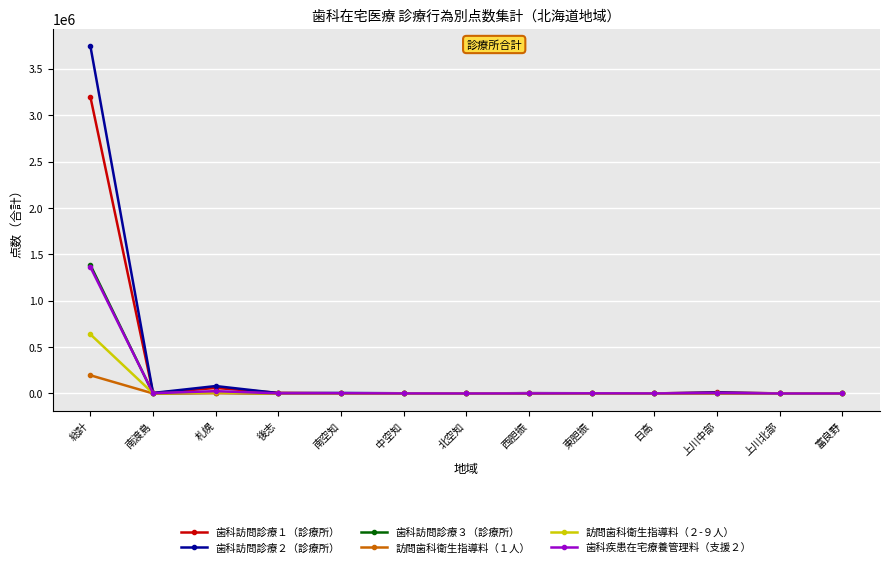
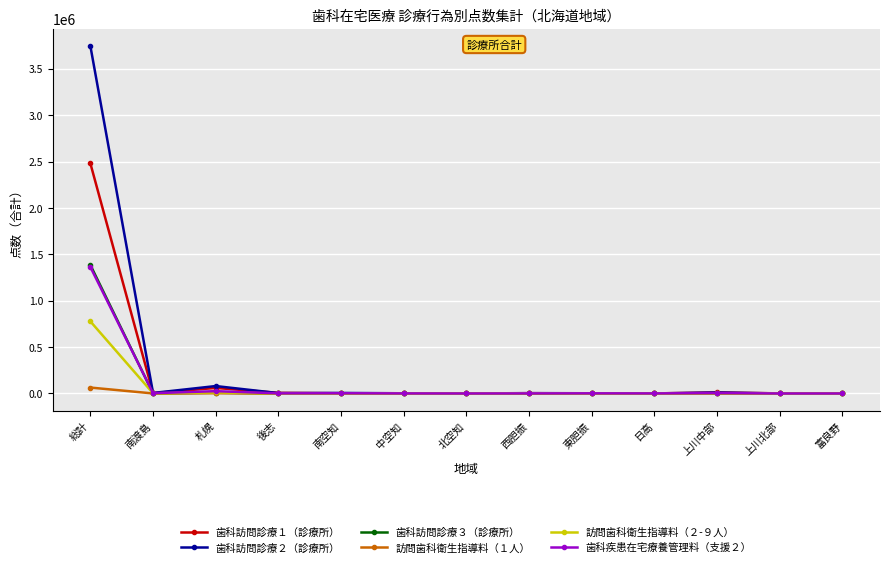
  {
    "歯科訪問診療１（診療所）": {
-     "総計": 3200000
+     "総計": 2500000
    },
    "歯科訪問診療２（診療所）": {
      "総計": 3700000
    },
    "訪問歯科衛生指導料（１人）": {
-     "総計": 200000
+     "総計": 100000
    },
    "訪問歯科衛生指導料（２-９人）": {
-     "総計": 600000
+     "総計": 800000
    }
  }
